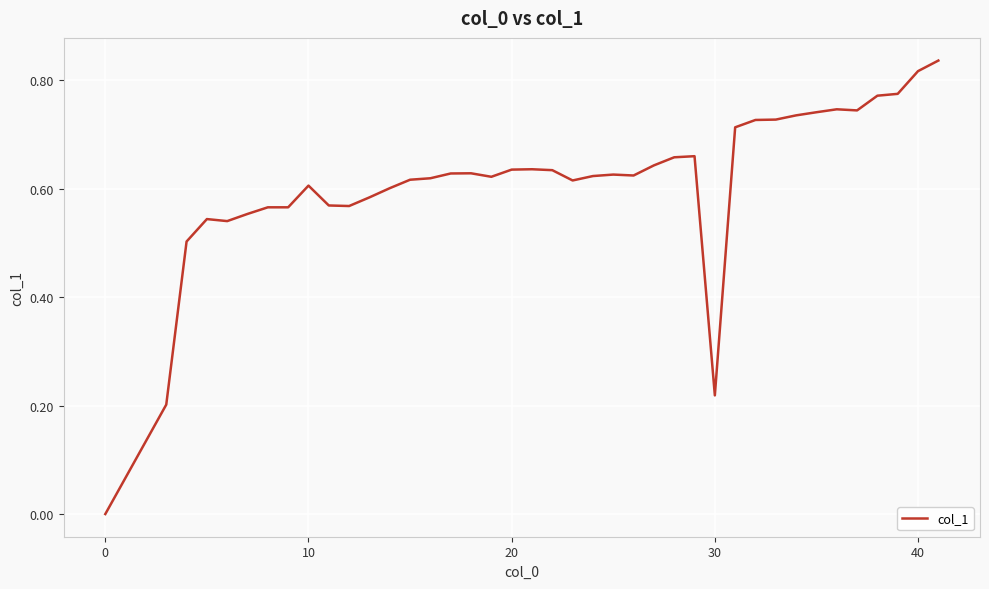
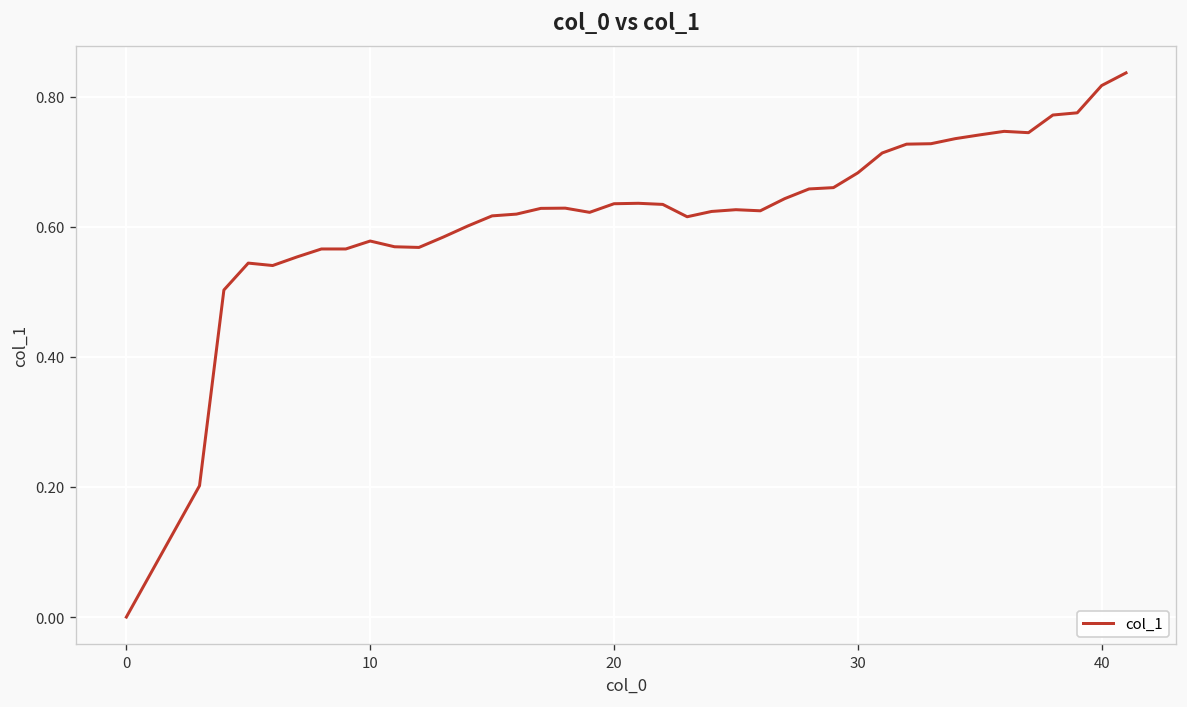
  {
    "0": 0.00,
-   "10": 0.61,
+   "10": 0.58,
    "20": 0.64,
-   "30": 0.22,
+   "30": 0.68,
    "40": 0.82
  }
